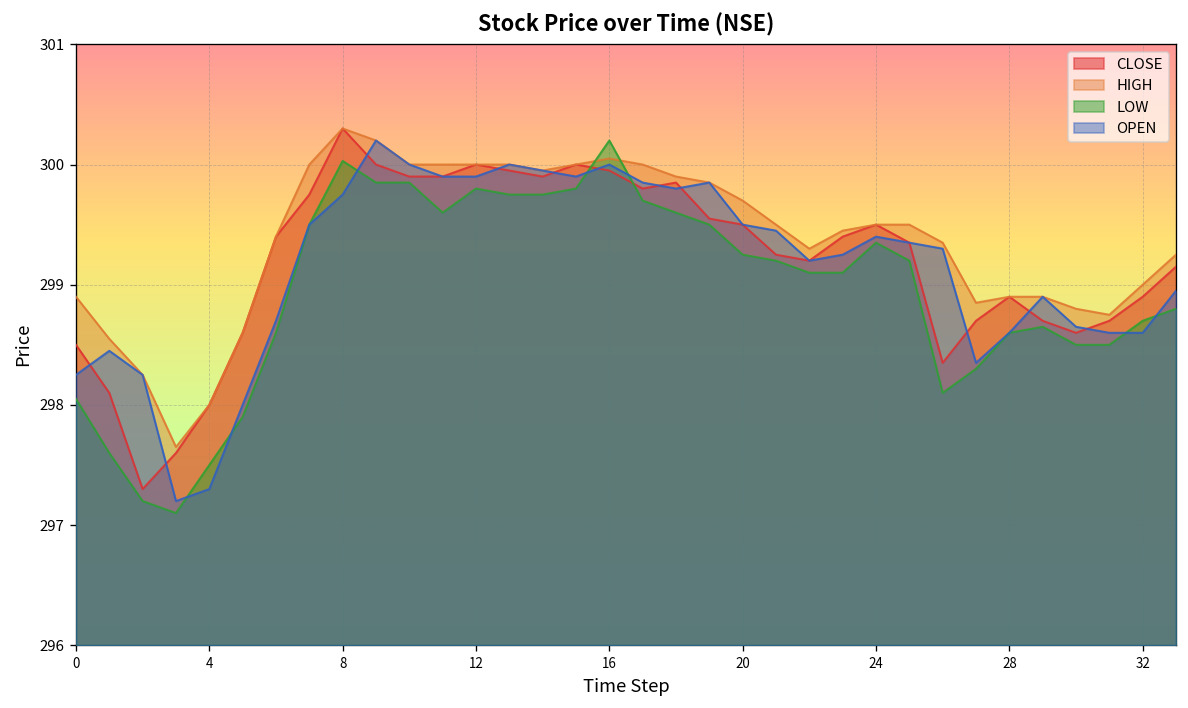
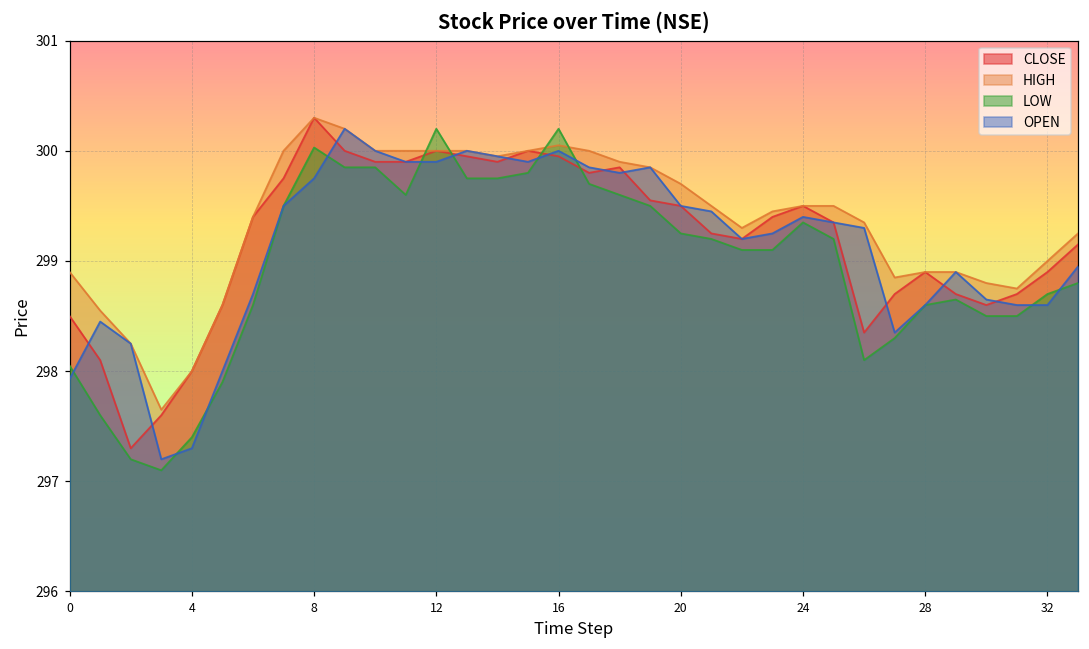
  {
    "LOW": {
      "0": 298.05,
-     "4": 297.5,
+     "4": 297.4,
      "8": 300.03,
-     "12": 299.8,
+     "12": 300.2,
      "16": 300.2,
      "20": 299.25,
      "24": 299.35,
      "32": 298.7
    },
    "OPEN": {
-     "0": 298.25,
+     "0": 297.93,
      "4": 297.30,
      "8": 299.75,
      "12": 299.90,
      "16": 300.00,
      "24": 299.40,
      "32": 298.60
    }
  }
